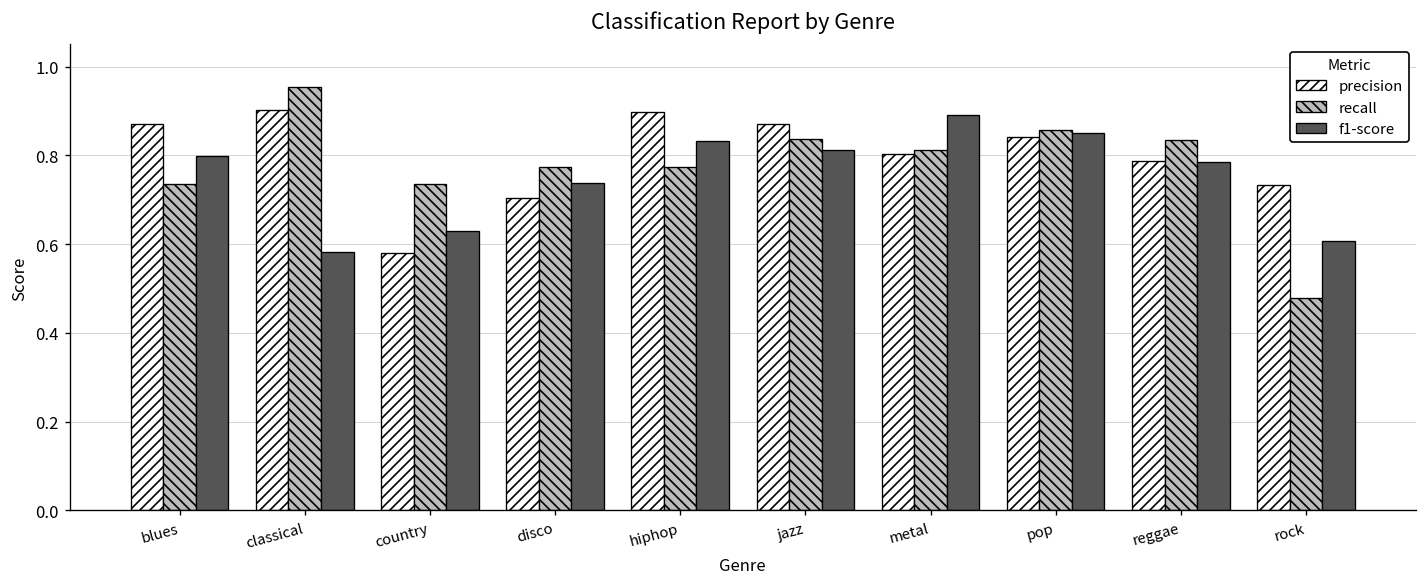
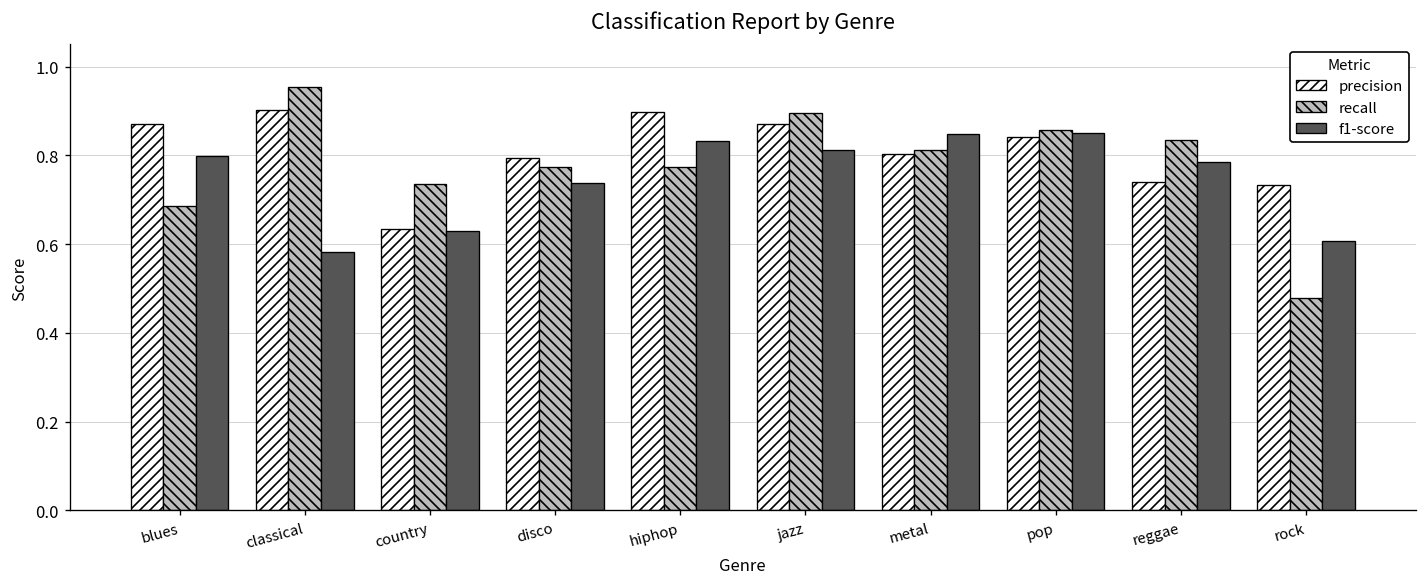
  {
    "precision": {
      "blues": 0.87,
      "classical": 0.90,
-     "country": 0.58,
-     "disco": 0.70,
+     "country": 0.63,
+     "disco": 0.79,
      "hiphop": 0.90,
      "jazz": 0.87,
      "metal": 0.80,
      "pop": 0.84,
-     "reggae": 0.79,
+     "reggae": 0.74,
      "rock": 0.73
    },
    "recall": {
-     "blues": 0.74,
+     "blues": 0.69,
      "classical": 0.95,
      "country": 0.74,
      "disco": 0.77,
      "hiphop": 0.77,
-     "jazz": 0.84,
+     "jazz": 0.90,
      "metal": 0.81,
      "pop": 0.86,
      "reggae": 0.83,
      "rock": 0.48
    },
    "f1-score": {
      "blues": 0.80,
      "classical": 0.58,
      "country": 0.63,
      "disco": 0.74,
      "hiphop": 0.83,
      "jazz": 0.81,
-     "metal": 0.89,
+     "metal": 0.85,
      "pop": 0.85,
      "reggae": 0.79,
      "rock": 0.61
    }
  }
